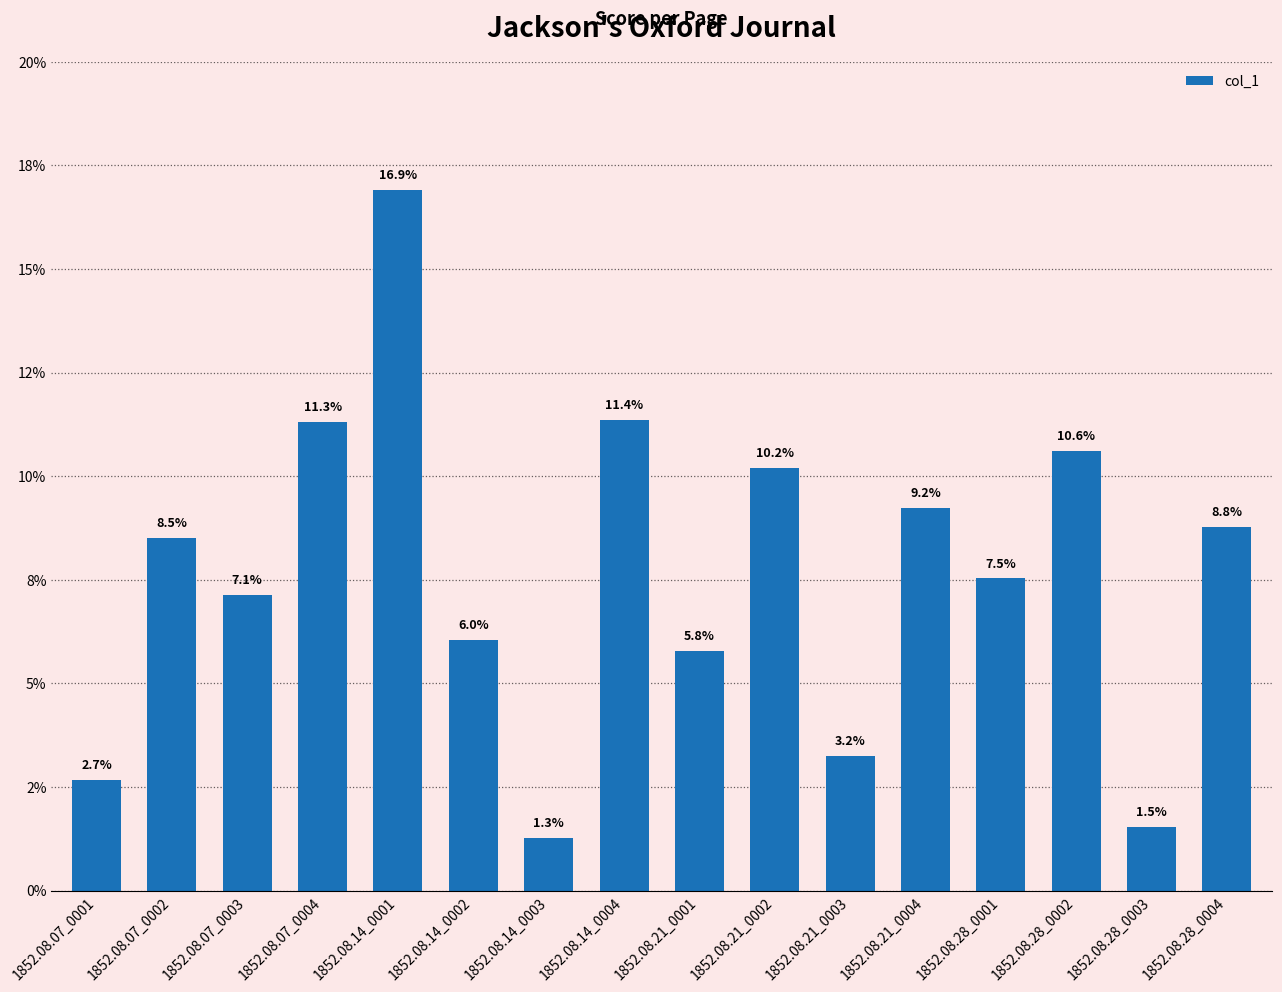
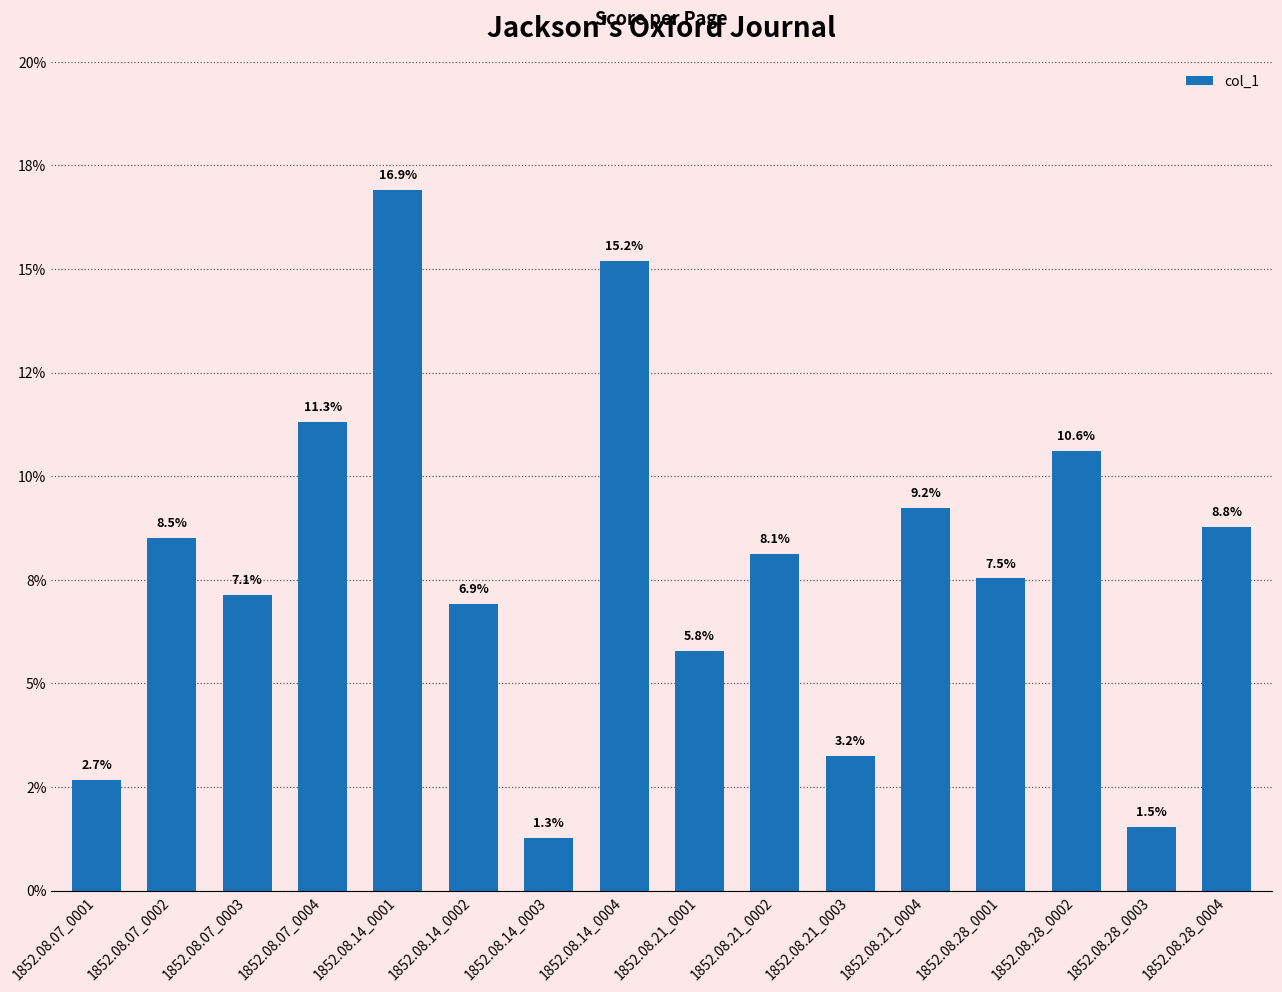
  {
    "1852.08.07_0001": "2.7%",
    "1852.08.07_0002": "8.5%",
    "1852.08.07_0003": "7.1%",
    "1852.08.07_0004": "11.3%",
    "1852.08.14_0001": "16.9%",
-   "1852.08.14_0002": "6.0%",
+   "1852.08.14_0002": "6.9%",
    "1852.08.14_0003": "1.3%",
-   "1852.08.14_0004": "11.4%",
+   "1852.08.14_0004": "15.2%",
    "1852.08.21_0001": "5.8%",
-   "1852.08.21_0002": "10.2%",
+   "1852.08.21_0002": "8.1%",
    "1852.08.21_0003": "3.2%",
    "1852.08.21_0004": "9.2%",
    "1852.08.28_0001": "7.5%",
    "1852.08.28_0002": "10.6%",
    "1852.08.28_0003": "1.5%",
    "1852.08.28_0004": "8.8%"
  }
